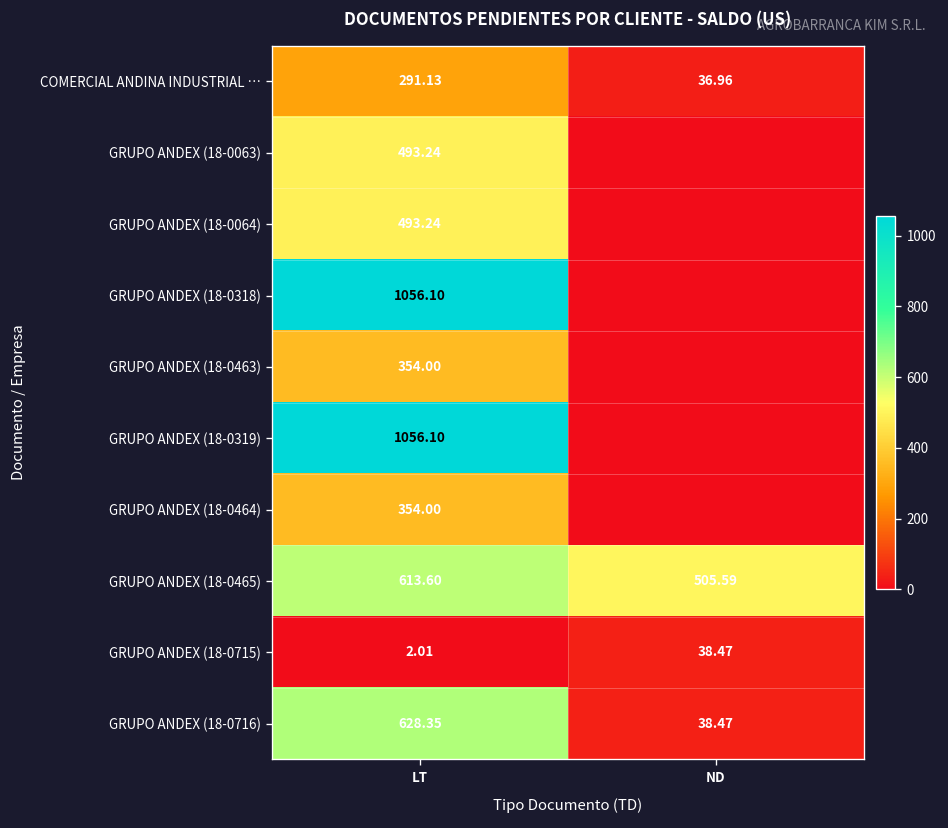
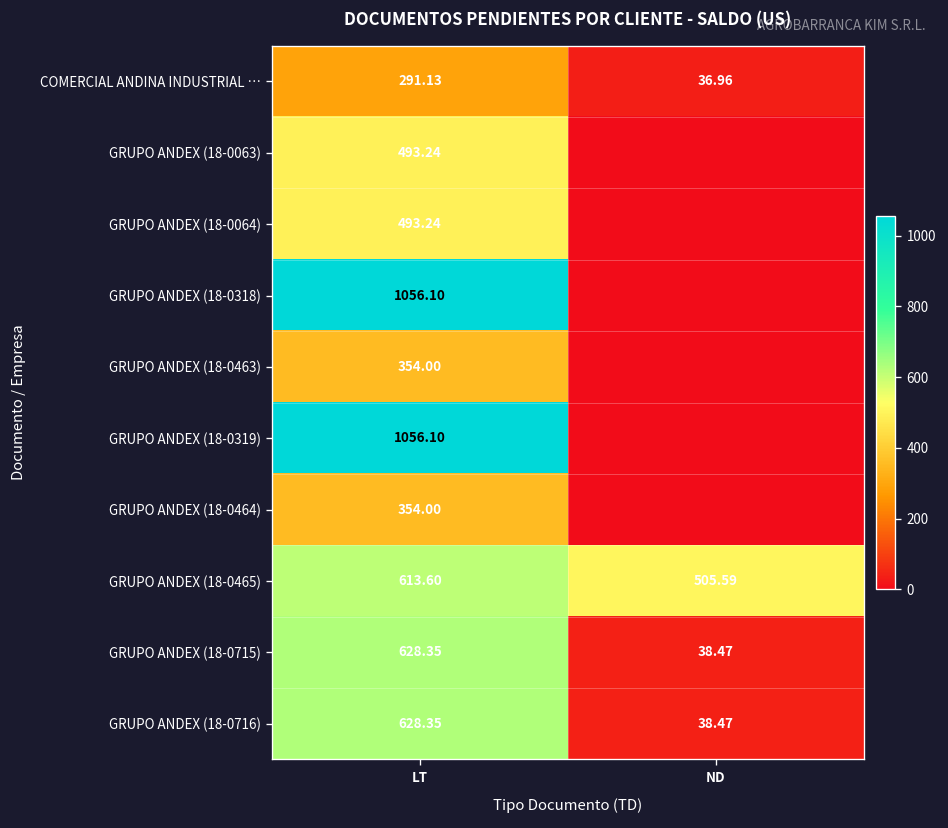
  {
    "COMERCIAL ANDINA INDUSTRIAL …": {
      "LT": 291.13,
      "ND": 36.96
    },
    "GRUPO ANDEX (18-0063)": {
      "LT": 493.24
    },
    "GRUPO ANDEX (18-0064)": {
      "LT": 493.24
    },
    "GRUPO ANDEX (18-0318)": {
      "LT": 1056.10
    },
    "GRUPO ANDEX (18-0463)": {
      "LT": 354.00
    },
    "GRUPO ANDEX (18-0319)": {
      "LT": 1056.10
    },
    "GRUPO ANDEX (18-0464)": {
      "LT": 354.00
    },
    "GRUPO ANDEX (18-0465)": {
      "LT": 613.60,
      "ND": 505.59
    },
    "GRUPO ANDEX (18-0715)": {
-     "LT": 2.01,
+     "LT": 628.35,
      "ND": 38.47
    },
    "GRUPO ANDEX (18-0716)": {
      "LT": 628.35,
      "ND": 38.47
    }
  }
